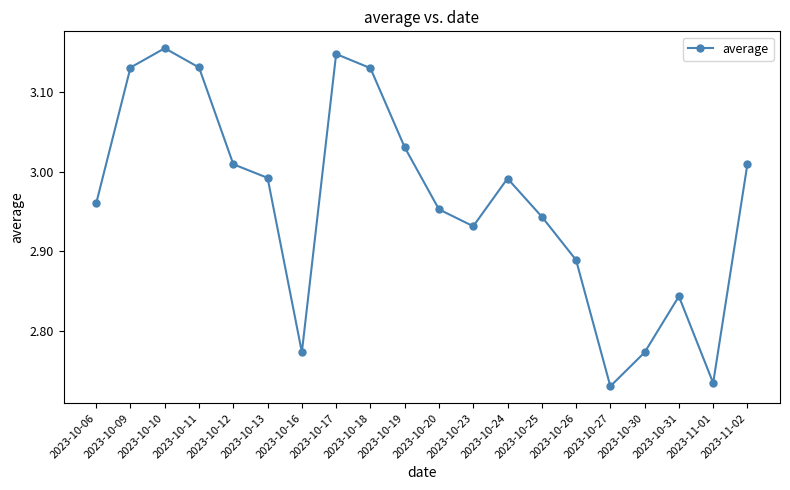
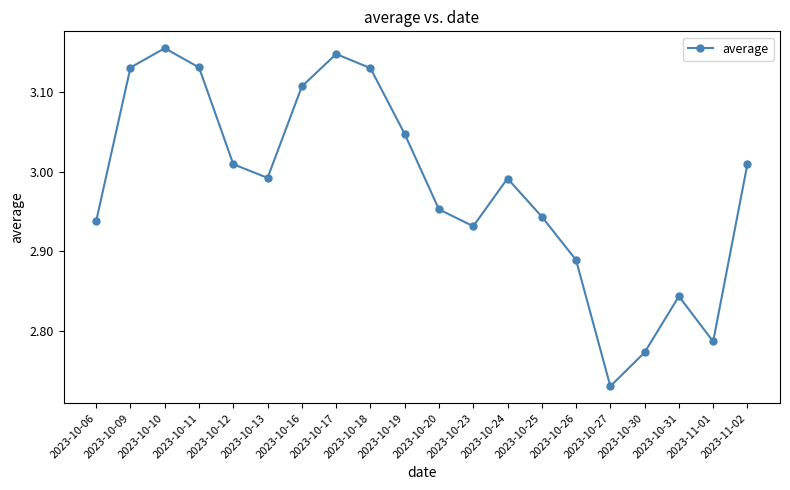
  {
-   "2023-10-06": 2.96,
+   "2023-10-06": 2.94,
    "2023-10-09": 3.13,
    "2023-10-10": 3.15,
    "2023-10-11": 3.13,
    "2023-10-12": 3.01,
    "2023-10-13": 2.99,
-   "2023-10-16": 2.77,
+   "2023-10-16": 3.11,
    "2023-10-17": 3.15,
    "2023-10-18": 3.13,
-   "2023-10-19": 3.03,
+   "2023-10-19": 3.05,
    "2023-10-20": 2.95,
    "2023-10-23": 2.93,
    "2023-10-24": 2.99,
    "2023-10-25": 2.94,
    "2023-10-26": 2.89,
    "2023-10-27": 2.73,
    "2023-10-30": 2.77,
    "2023-10-31": 2.84,
-   "2023-11-01": 2.73,
+   "2023-11-01": 2.79,
    "2023-11-02": 3.01
  }
